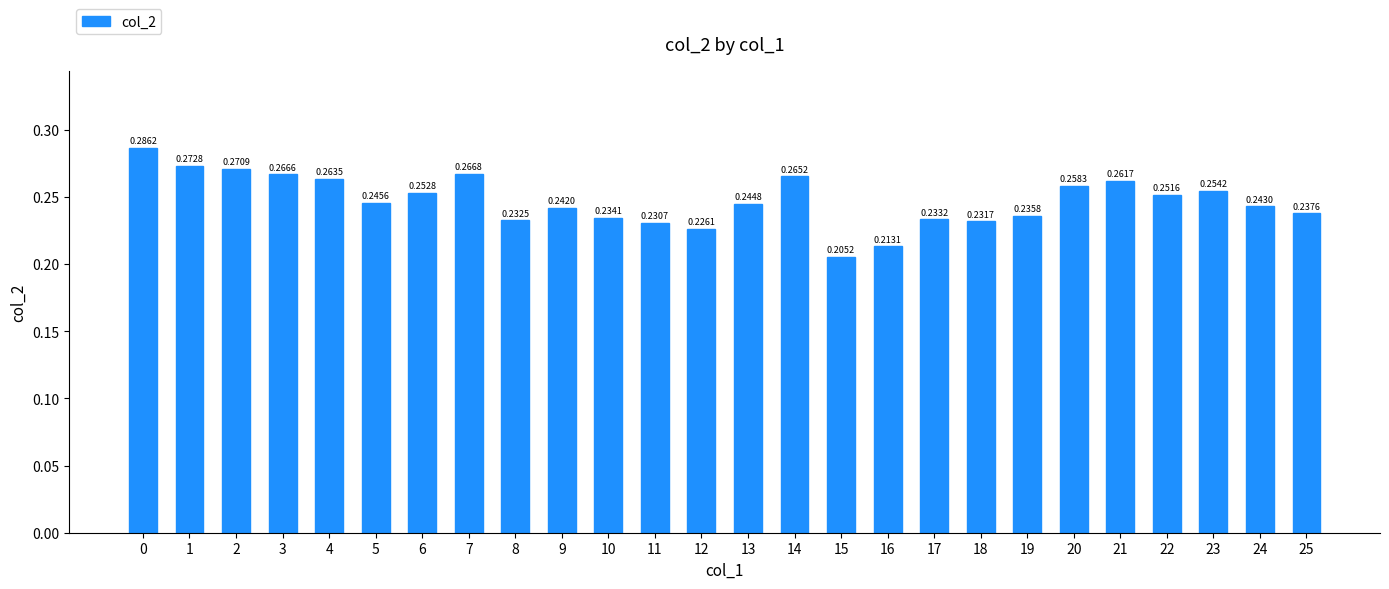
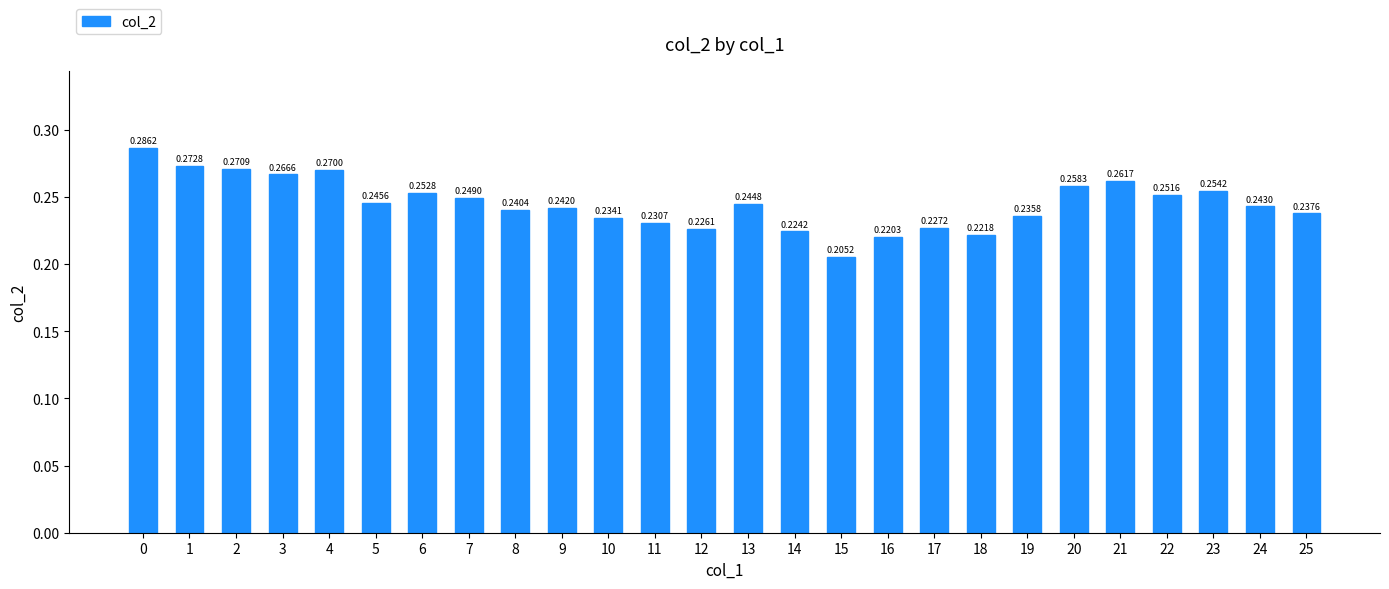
  {
    "0": 0.2862,
    "1": 0.2728,
    "2": 0.2709,
    "3": 0.2666,
-   "4": 0.2635,
+   "4": 0.2700,
    "5": 0.2456,
    "6": 0.2528,
-   "7": 0.2668,
-   "8": 0.2325,
+   "7": 0.2490,
+   "8": 0.2404,
    "9": 0.2420,
    "10": 0.2341,
    "11": 0.2307,
    "12": 0.2261,
    "13": 0.2448,
-   "14": 0.2652,
+   "14": 0.2242,
    "15": 0.2052,
-   "16": 0.2131,
-   "17": 0.2332,
-   "18": 0.2317,
+   "16": 0.2203,
+   "17": 0.2272,
+   "18": 0.2218,
    "19": 0.2358,
    "20": 0.2583,
    "21": 0.2617,
    "22": 0.2516,
    "23": 0.2542,
    "24": 0.2430,
    "25": 0.2376
  }
